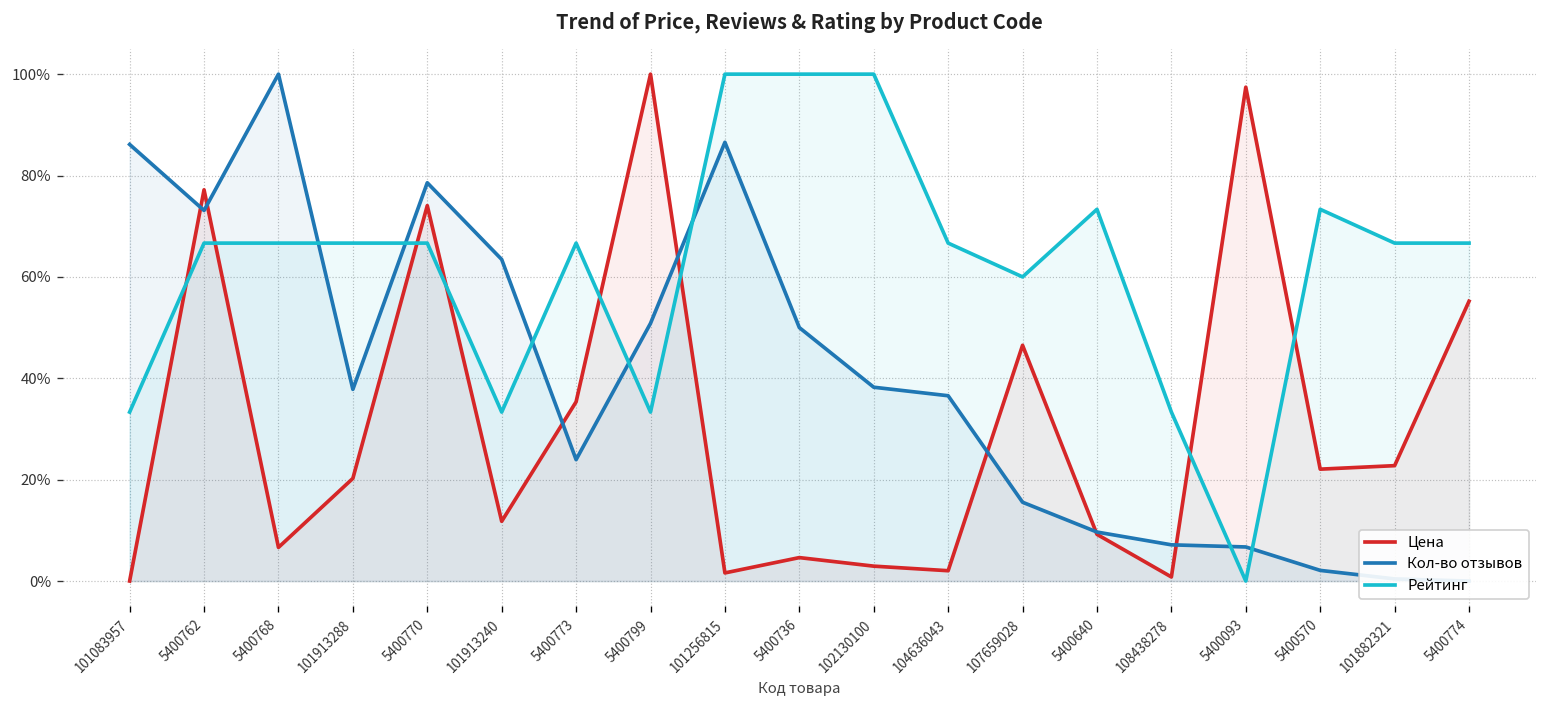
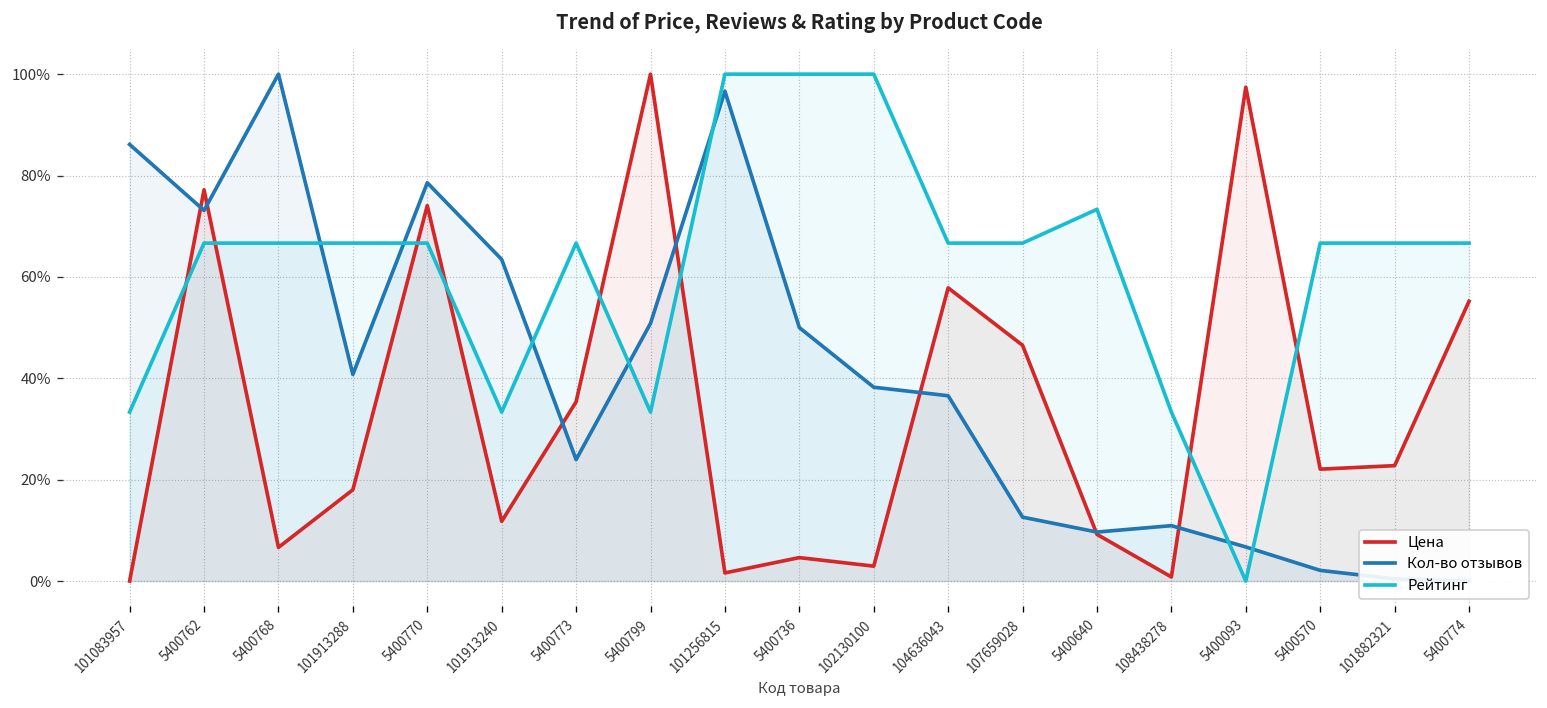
  {
    "Цена": {
      "101083957": "0%",
      "5400762": "77%",
      "5400768": "7%",
-     "101913288": "20%",
+     "101913288": "18%",
      "5400770": "74%",
      "101913240": "12%",
      "5400773": "35%",
      "5400799": "100%",
      "101256815": "2%",
      "5400736": "5%",
      "102130100": "3%",
-     "104636043": "2%",
+     "104636043": "58%",
      "107659028": "47%",
      "108438278": "1%",
      "5400093": "97%",
      "5400570": "22%",
      "101882321": "23%",
      "5400774": "55%"
    },
    "Кол-во отзывов": {
      "101083957": "86%",
      "5400762": "73%",
      "5400768": "100%",
-     "101913288": "38%",
+     "101913288": "41%",
      "5400770": "79%",
      "101913240": "63%",
      "5400773": "24%",
      "5400799": "51%",
-     "101256815": "87%",
+     "101256815": "97%",
      "5400736": "50%",
      "102130100": "38%",
      "104636043": "37%",
-     "107659028": "16%",
-     "108438278": "7%",
+     "107659028": "13%",
+     "108438278": "11%",
      "5400093": "7%",
      "5400570": "2%"
    },
    "Рейтинг": {
      "101083957": "33%",
      "5400762": "67%",
      "5400768": "67%",
      "101913288": "67%",
      "5400770": "67%",
      "101913240": "33%",
      "5400773": "67%",
      "5400799": "33%",
      "101256815": "100%",
      "5400736": "100%",
      "102130100": "100%",
      "104636043": "67%",
-     "107659028": "60%",
+     "107659028": "67%",
      "5400640": "73%",
      "108438278": "33%",
      "5400093": "0%",
-     "5400570": "73%",
+     "5400570": "67%",
      "101882321": "67%",
      "5400774": "67%"
    }
  }
